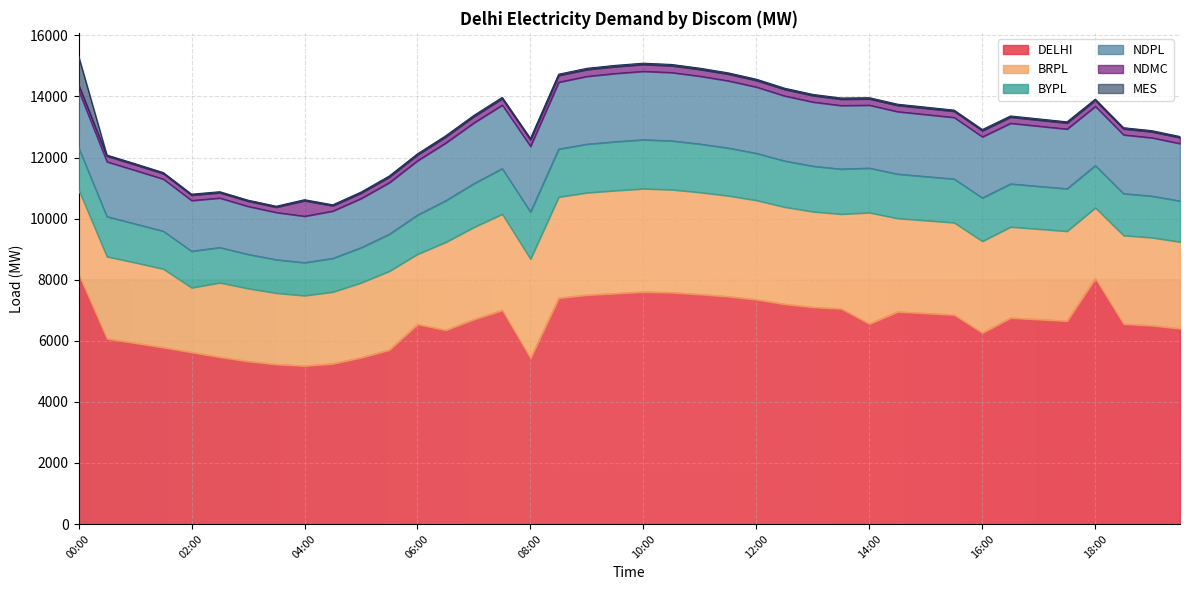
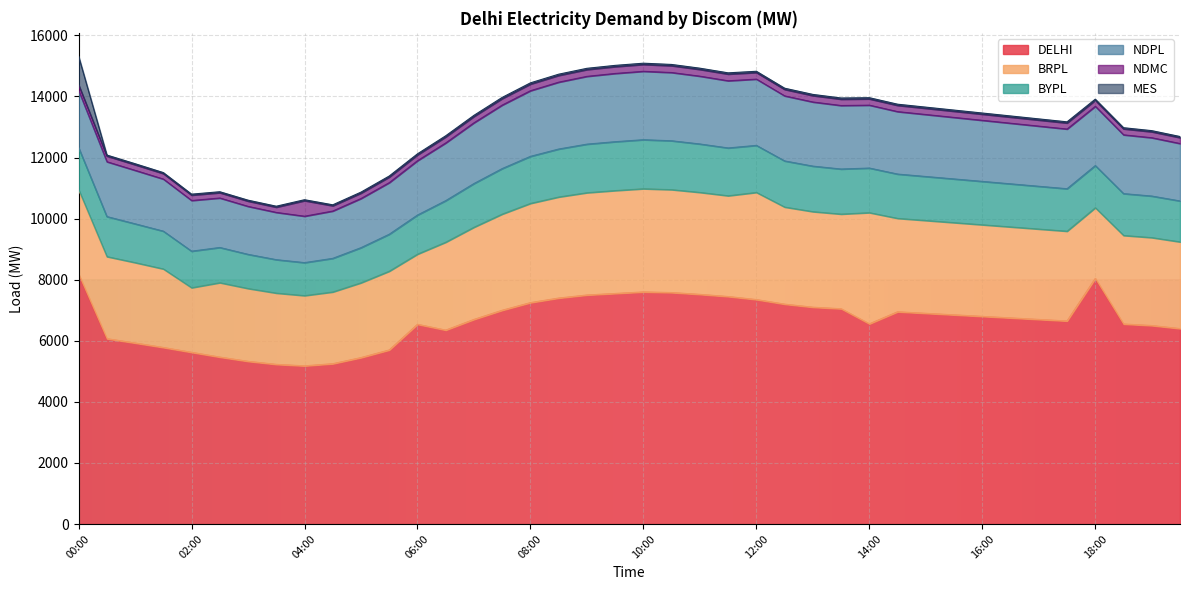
  {
    "DELHI": {
      "00:00": 8200,
      "02:00": 5600,
      "04:00": 5200,
      "06:00": 6500,
-     "08:00": 5400,
+     "08:00": 7300,
      "10:00": 7600,
      "12:00": 7400,
      "14:00": 6600,
-     "16:00": 6300,
+     "16:00": 6800,
      "18:00": 8000
    },
    "BRPL": {
      "00:00": 2800,
      "02:00": 2100,
      "04:00": 2300,
      "06:00": 2300,
      "08:00": 3300,
      "10:00": 3400,
-     "12:00": 3300,
+     "12:00": 3500,
      "14:00": 3600,
      "16:00": 3000,
      "18:00": 2300
    },
    "NDMC": {
      "00:00": 200
    },
    "MES": {
      "00:00": 900
    }
  }
